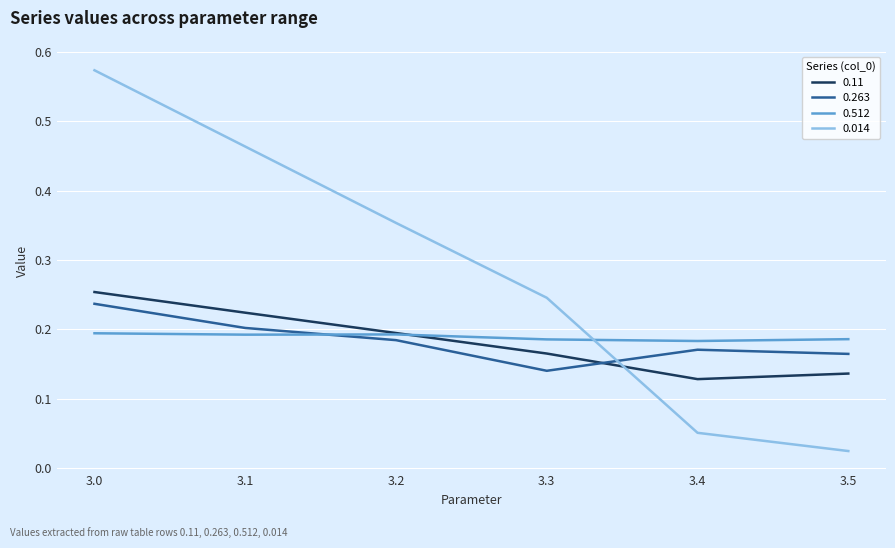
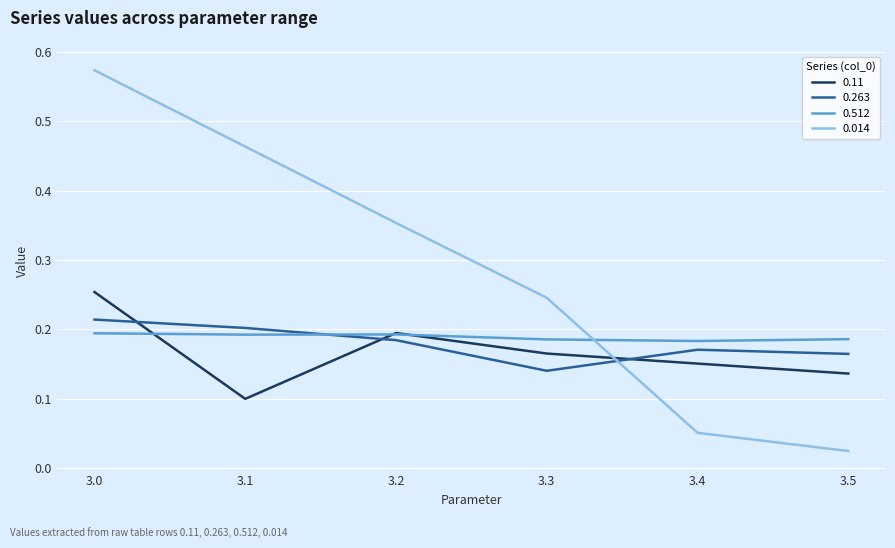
  {
    "0.11": {
      "3.0": 0.25,
-     "3.1": 0.22,
+     "3.1": 0.10,
      "3.3": 0.17,
-     "3.4": 0.13,
+     "3.4": 0.15,
      "3.5": 0.14
    },
    "0.263": {
-     "3.0": 0.24,
+     "3.0": 0.21,
      "3.1": 0.20,
      "3.2": 0.18,
      "3.3": 0.14,
      "3.4": 0.17,
      "3.5": 0.16
    },
    "0.512": {
      "3.0": 0.19,
      "3.1": 0.19,
      "3.3": 0.19,
      "3.4": 0.18,
      "3.5": 0.19
    },
    "0.014": {
      "3.0": 0.57,
      "3.1": 0.46,
      "3.2": 0.35,
      "3.3": 0.25,
      "3.4": 0.05,
      "3.5": 0.02
    }
  }
